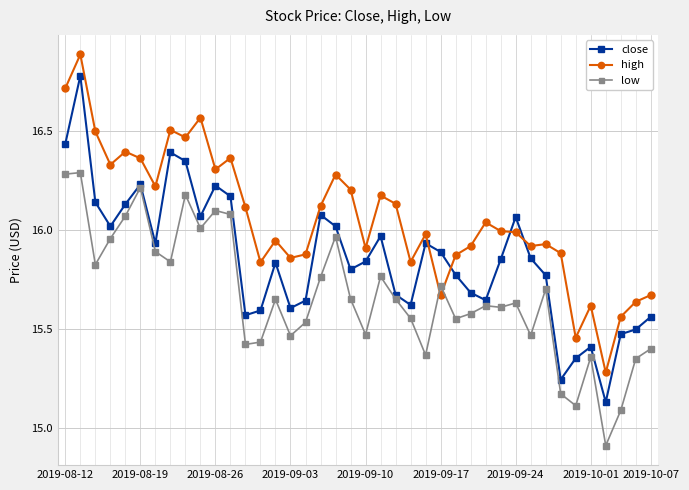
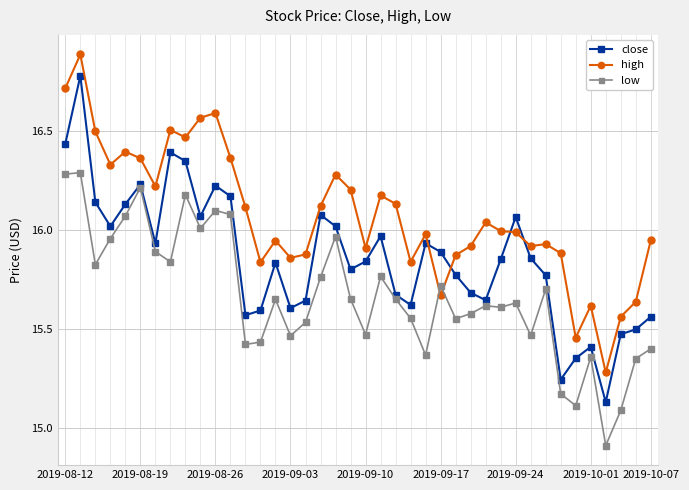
  {
    "close": {
      "2019-08-12": 16.44,
      "2019-08-19": 16.23,
      "2019-08-26": 16.23,
      "2019-09-03": 15.61,
      "2019-09-10": 15.84,
      "2019-09-17": 15.89,
      "2019-09-24": 16.07,
      "2019-10-01": 15.41,
      "2019-10-07": 15.56
    },
    "high": {
      "2019-08-12": 16.72,
      "2019-08-19": 16.36,
-     "2019-08-26": 16.31,
+     "2019-08-26": 16.59,
      "2019-09-03": 15.86,
      "2019-09-10": 15.91,
      "2019-09-17": 15.67,
      "2019-09-24": 15.99,
      "2019-10-01": 15.62,
-     "2019-10-07": 15.67
+     "2019-10-07": 15.95
    },
    "low": {
      "2019-08-12": 16.28,
      "2019-08-19": 16.22,
      "2019-08-26": 16.10,
      "2019-09-03": 15.47,
      "2019-09-10": 15.47,
      "2019-09-17": 15.72,
      "2019-09-24": 15.63,
      "2019-10-01": 15.36,
      "2019-10-07": 15.40
    }
  }
